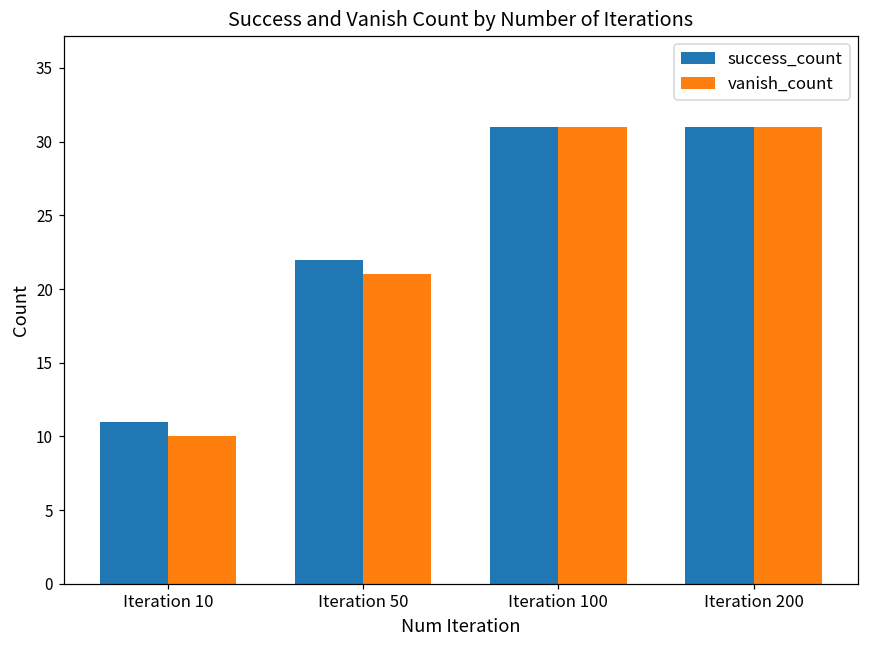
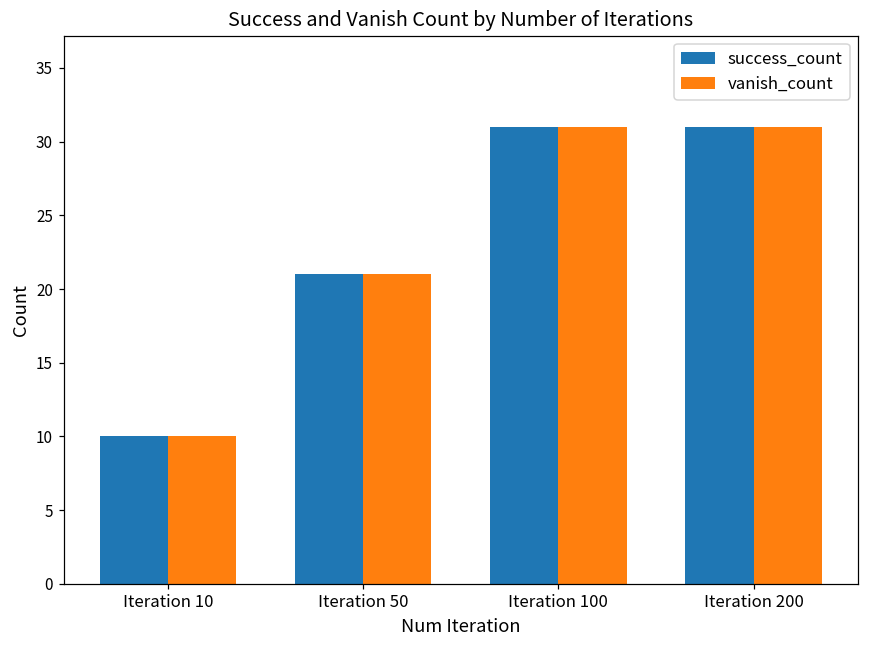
  {
    "success_count": {
-     "Iteration 10": 11,
-     "Iteration 50": 22,
+     "Iteration 10": 10,
+     "Iteration 50": 21,
      "Iteration 100": 31,
      "Iteration 200": 31
    },
    "vanish_count": {
      "Iteration 10": 10,
      "Iteration 50": 21,
      "Iteration 100": 31,
      "Iteration 200": 31
    }
  }
